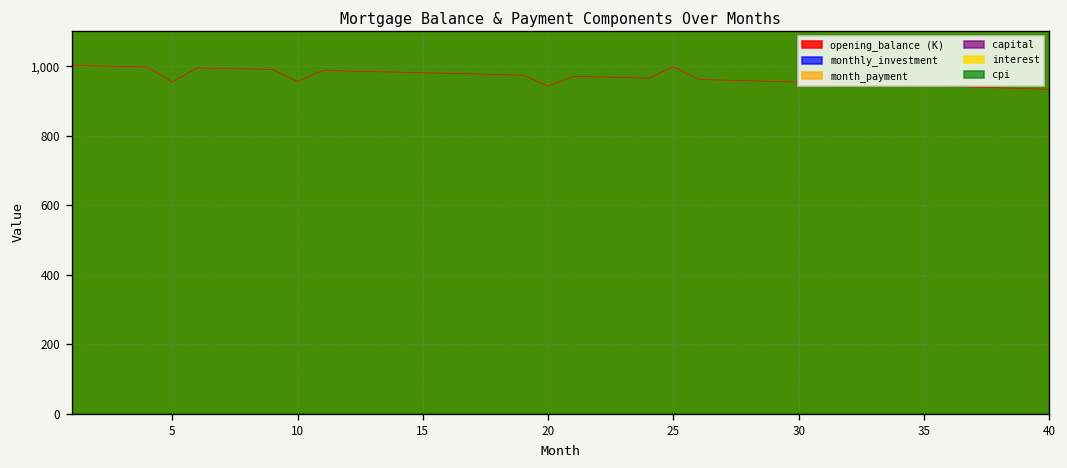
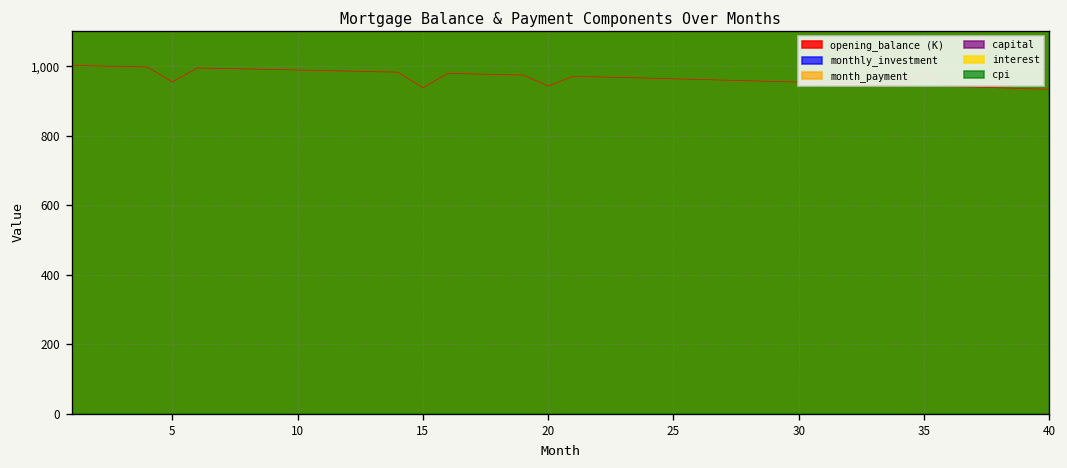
  {
    "opening_balance (K)": {
      "5": "960",
-     "10": "960",
-     "15": "980",
+     "10": "990",
+     "15": "940",
      "20": "940",
-     "25": "1,000",
+     "25": "960",
      "40": "930"
    }
  }
